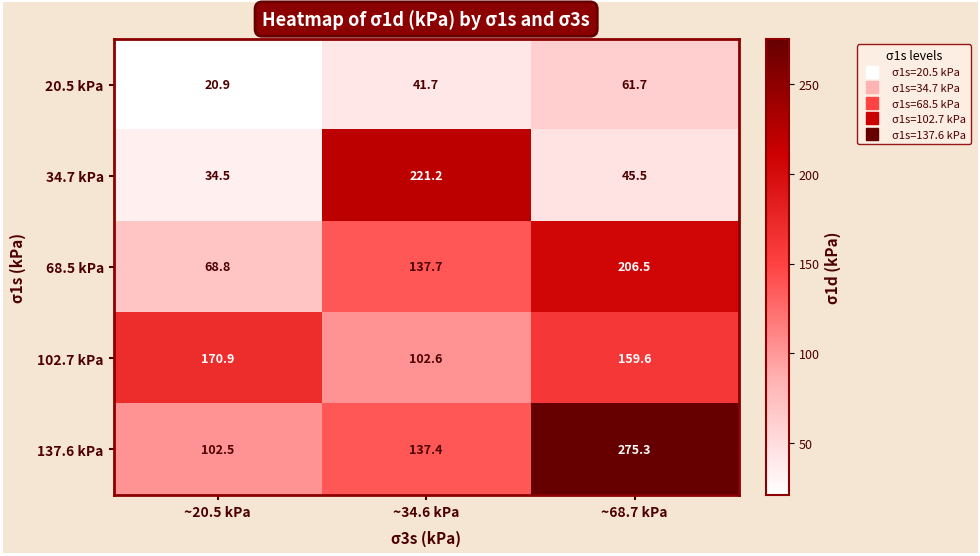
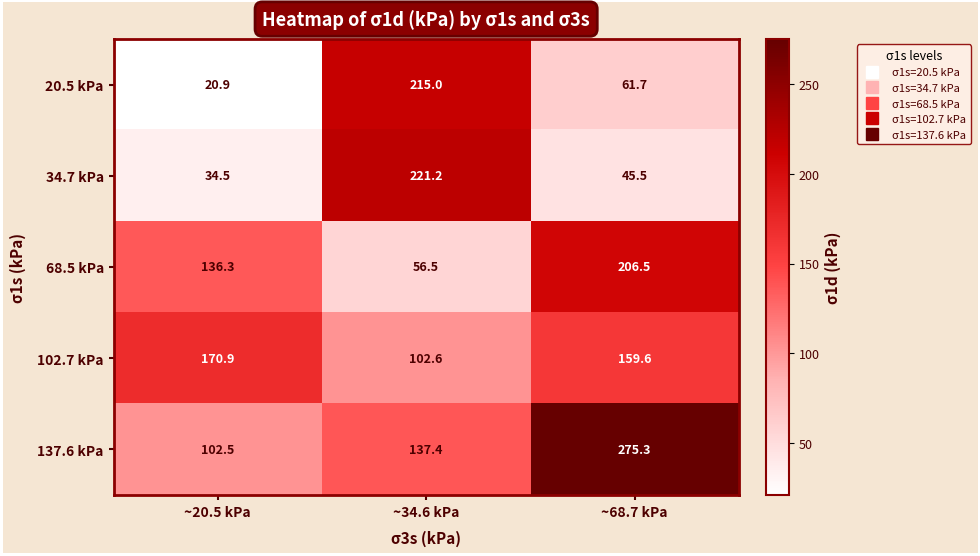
  {
    "20.5 kPa": {
      "~20.5 kPa": 20.9,
-     "~34.6 kPa": 41.7,
+     "~34.6 kPa": 215.0,
      "~68.7 kPa": 61.7
    },
    "34.7 kPa": {
      "~20.5 kPa": 34.5,
      "~34.6 kPa": 221.2,
      "~68.7 kPa": 45.5
    },
    "68.5 kPa": {
-     "~20.5 kPa": 68.8,
-     "~34.6 kPa": 137.7,
+     "~20.5 kPa": 136.3,
+     "~34.6 kPa": 56.5,
      "~68.7 kPa": 206.5
    },
    "102.7 kPa": {
      "~20.5 kPa": 170.9,
      "~34.6 kPa": 102.6,
      "~68.7 kPa": 159.6
    },
    "137.6 kPa": {
      "~20.5 kPa": 102.5,
      "~34.6 kPa": 137.4,
      "~68.7 kPa": 275.3
    }
  }
